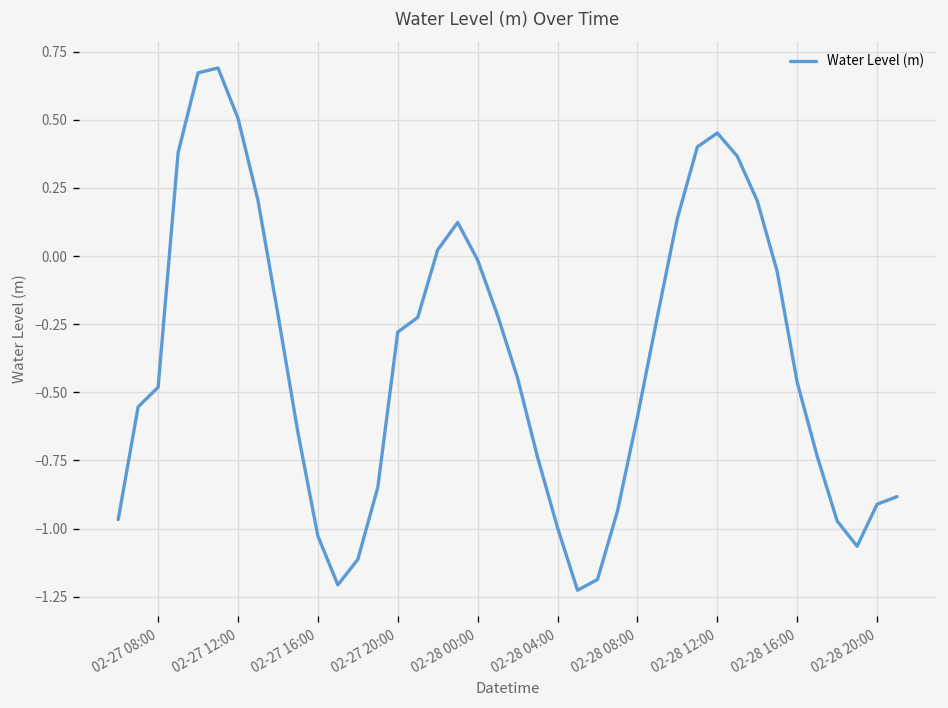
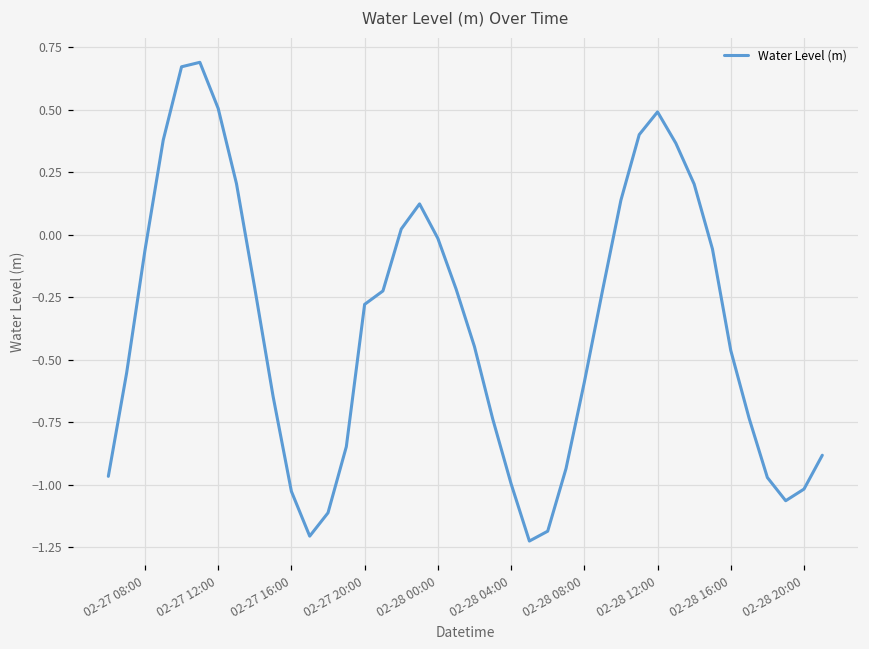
  {
-   "02-27 08:00": -0.48,
+   "02-27 08:00": -0.06,
    "02-27 12:00": 0.51,
    "02-27 16:00": -1.03,
    "02-27 20:00": -0.28,
    "02-28 00:00": -0.01,
    "02-28 04:00": -1.00,
    "02-28 08:00": -0.59,
-   "02-28 12:00": 0.45,
+   "02-28 12:00": 0.49,
    "02-28 16:00": -0.46,
-   "02-28 20:00": -0.91
+   "02-28 20:00": -1.02
  }
